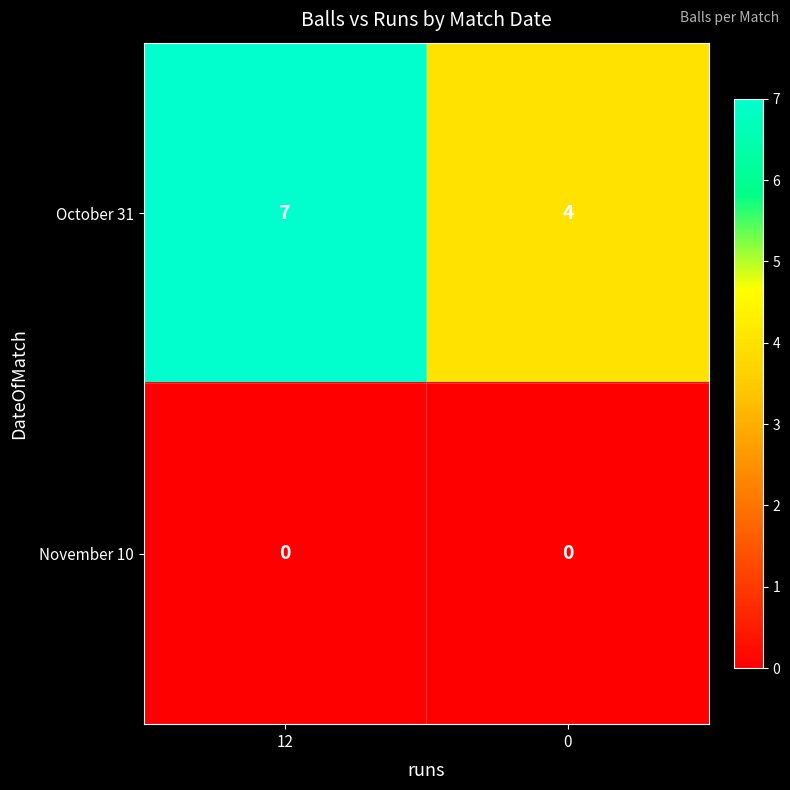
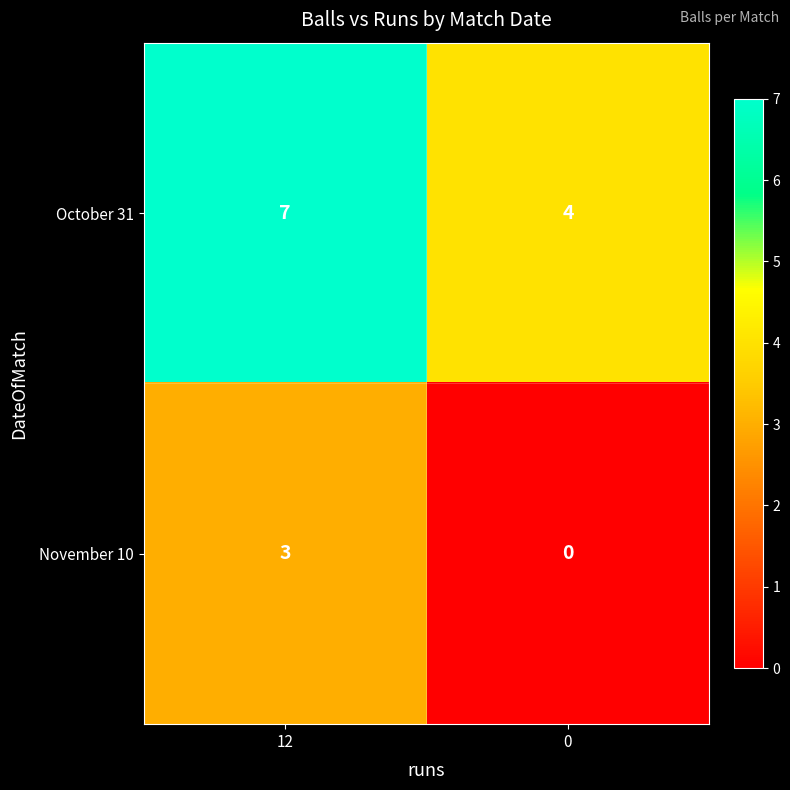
  {
    "October 31": {
      "12": 7,
      "0": 4
    },
    "November 10": {
-     "12": 0,
+     "12": 3,
      "0": 0
    }
  }
